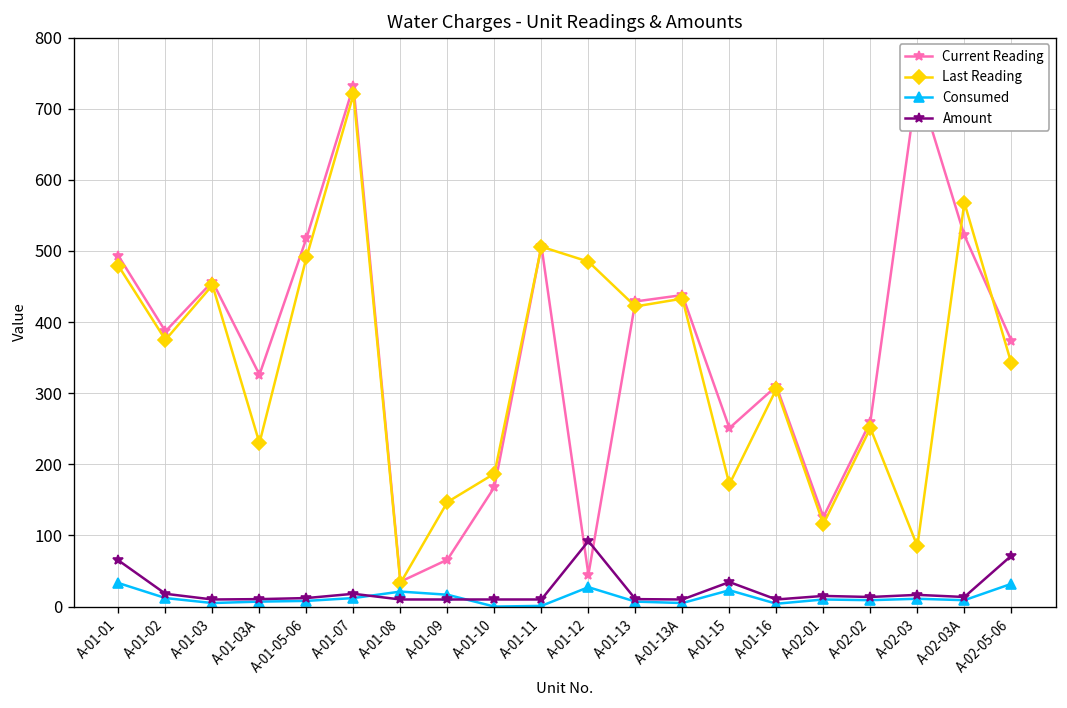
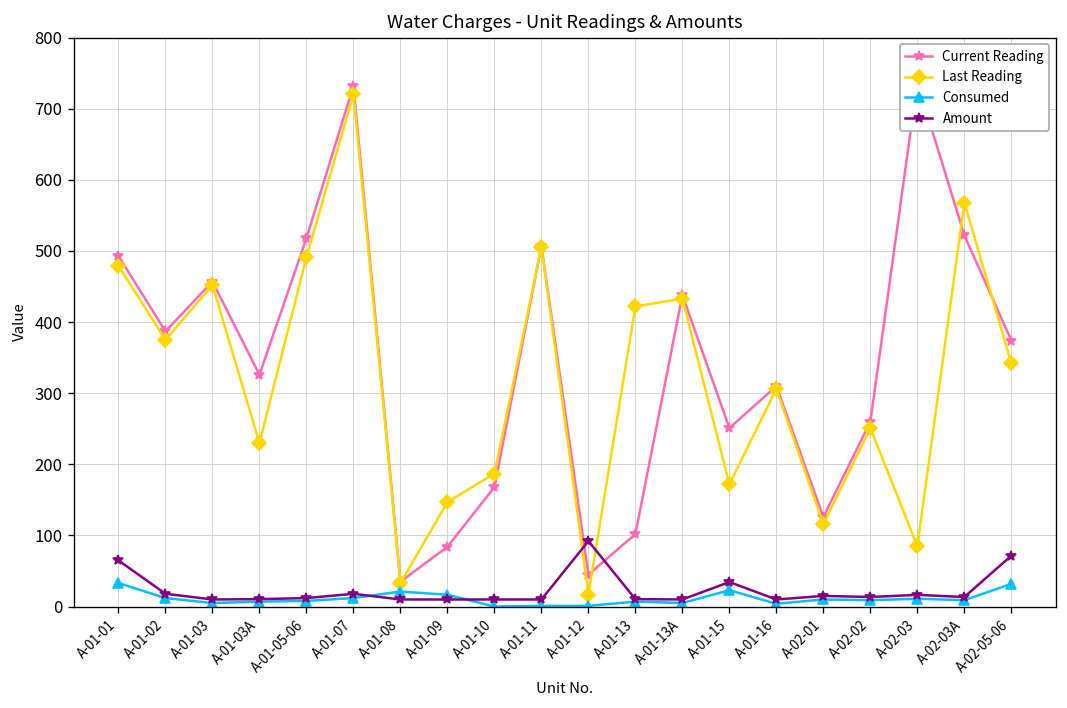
  {
    "Current Reading": {
      "A-01-01": 490,
      "A-01-02": 390,
      "A-01-03": 460,
      "A-01-03A": 330,
      "A-01-05-06": 520,
      "A-01-07": 730,
-     "A-01-09": 70,
+     "A-01-09": 80,
      "A-01-10": 170,
      "A-01-12": 50,
-     "A-01-13": 430,
+     "A-01-13": 100,
      "A-01-13A": 440,
      "A-01-15": 250,
      "A-02-01": 130,
      "A-02-02": 260,
      "A-02-03A": 520,
      "A-02-05-06": 370
    },
    "Last Reading": {
      "A-01-01": 480,
      "A-01-02": 380,
      "A-01-03": 450,
      "A-01-03A": 230,
      "A-01-05-06": 490,
      "A-01-07": 720,
      "A-01-09": 150,
      "A-01-10": 190,
-     "A-01-12": 490,
+     "A-01-12": 20,
      "A-01-13": 420,
      "A-01-13A": 430,
      "A-01-15": 170,
      "A-02-01": 120,
      "A-02-02": 250,
      "A-02-03": 90,
      "A-02-03A": 570,
      "A-02-05-06": 340
    },
    "Consumed": {
      "A-01-01": 30,
      "A-01-02": 10,
      "A-01-03": 10,
      "A-01-07": 10,
      "A-01-08": 20,
      "A-01-09": 20,
      "A-01-10": 0,
      "A-01-11": 0,
-     "A-01-12": 30,
+     "A-01-12": 0,
      "A-01-13A": 10,
      "A-01-15": 20,
      "A-01-16": 0,
      "A-02-01": 10,
      "A-02-02": 10,
      "A-02-03": 10,
      "A-02-03A": 10,
      "A-02-05-06": 30
    },
    "Amount": {
      "A-01-01": 60,
      "A-01-02": 20,
      "A-01-03": 10,
      "A-01-07": 20,
      "A-01-08": 10,
      "A-01-09": 10,
      "A-01-10": 10,
      "A-01-11": 10,
      "A-01-12": 90,
      "A-01-13A": 10,
      "A-01-15": 30,
      "A-01-16": 10,
      "A-02-01": 20,
      "A-02-02": 10,
      "A-02-03": 20,
      "A-02-03A": 10,
      "A-02-05-06": 70
    }
  }
